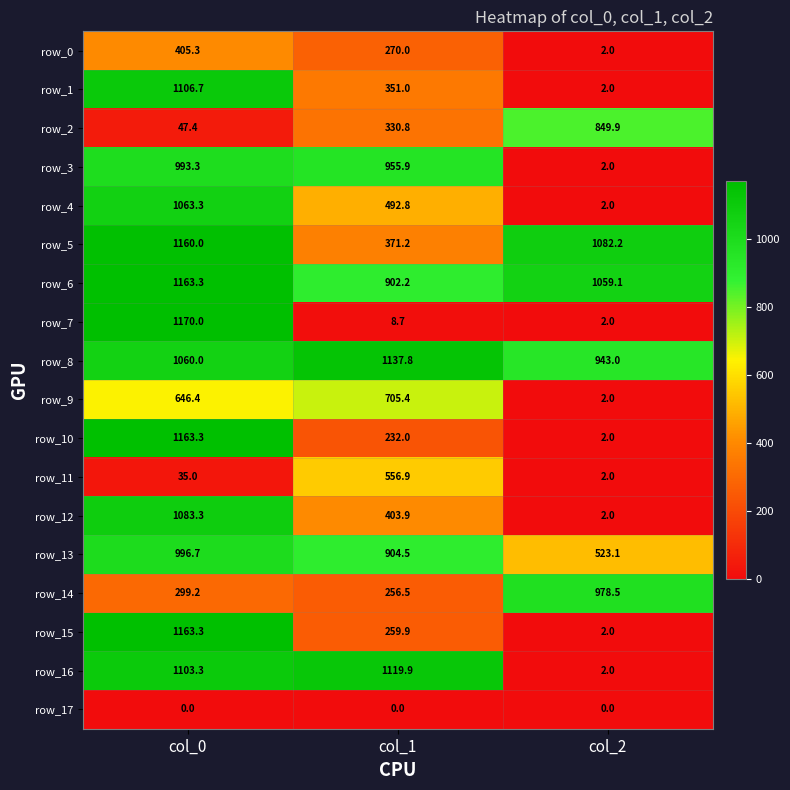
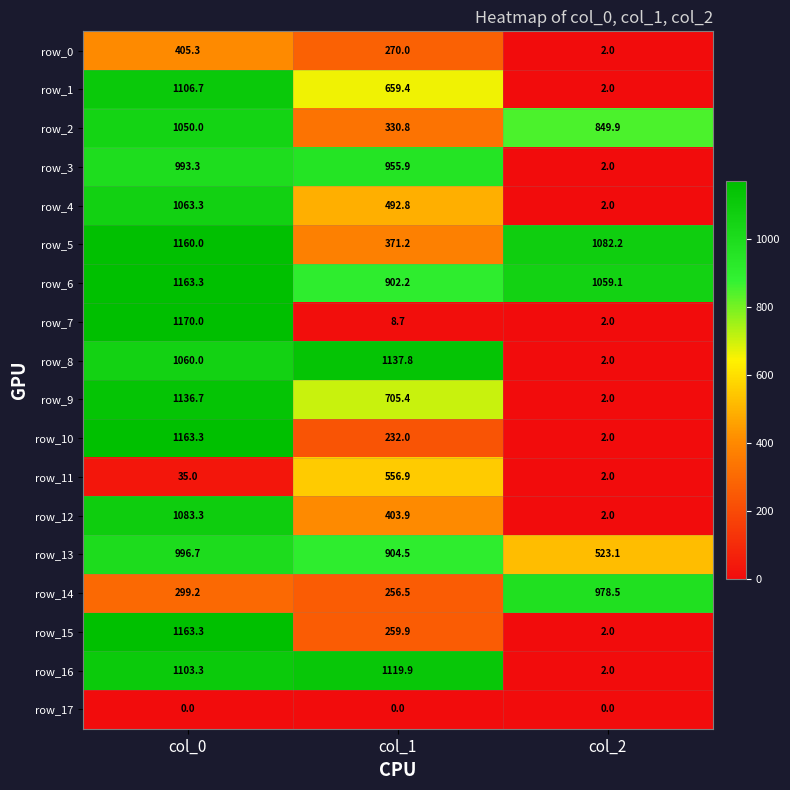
  {
    "row_0": {
      "col_0": 405.3,
      "col_1": 270.0,
      "col_2": 2.0
    },
    "row_1": {
      "col_0": 1106.7,
-     "col_1": 351.0,
+     "col_1": 659.4,
      "col_2": 2.0
    },
    "row_2": {
-     "col_0": 47.4,
+     "col_0": 1050.0,
      "col_1": 330.8,
      "col_2": 849.9
    },
    "row_3": {
      "col_0": 993.3,
      "col_1": 955.9,
      "col_2": 2.0
    },
    "row_4": {
      "col_0": 1063.3,
      "col_1": 492.8,
      "col_2": 2.0
    },
    "row_5": {
      "col_0": 1160.0,
      "col_1": 371.2,
      "col_2": 1082.2
    },
    "row_6": {
      "col_0": 1163.3,
      "col_1": 902.2,
      "col_2": 1059.1
    },
    "row_7": {
      "col_0": 1170.0,
      "col_1": 8.7,
      "col_2": 2.0
    },
    "row_8": {
      "col_0": 1060.0,
      "col_1": 1137.8,
-     "col_2": 943.0
+     "col_2": 2.0
    },
    "row_9": {
-     "col_0": 646.4,
+     "col_0": 1136.7,
      "col_1": 705.4,
      "col_2": 2.0
    },
    "row_10": {
      "col_0": 1163.3,
      "col_1": 232.0,
      "col_2": 2.0
    },
    "row_11": {
      "col_0": 35.0,
      "col_1": 556.9,
      "col_2": 2.0
    },
    "row_12": {
      "col_0": 1083.3,
      "col_1": 403.9,
      "col_2": 2.0
    },
    "row_13": {
      "col_0": 996.7,
      "col_1": 904.5,
      "col_2": 523.1
    },
    "row_14": {
      "col_0": 299.2,
      "col_1": 256.5,
      "col_2": 978.5
    },
    "row_15": {
      "col_0": 1163.3,
      "col_1": 259.9,
      "col_2": 2.0
    },
    "row_16": {
      "col_0": 1103.3,
      "col_1": 1119.9,
      "col_2": 2.0
    },
    "row_17": {
      "col_0": 0.0,
      "col_1": 0.0,
      "col_2": 0.0
    }
  }
